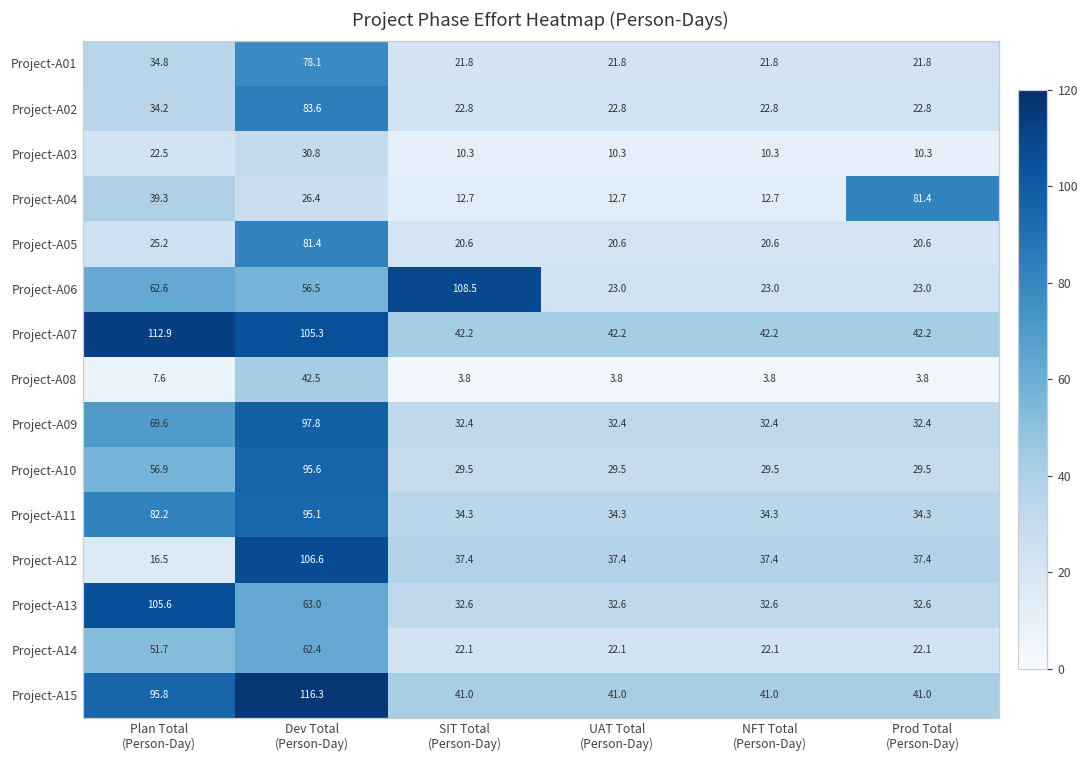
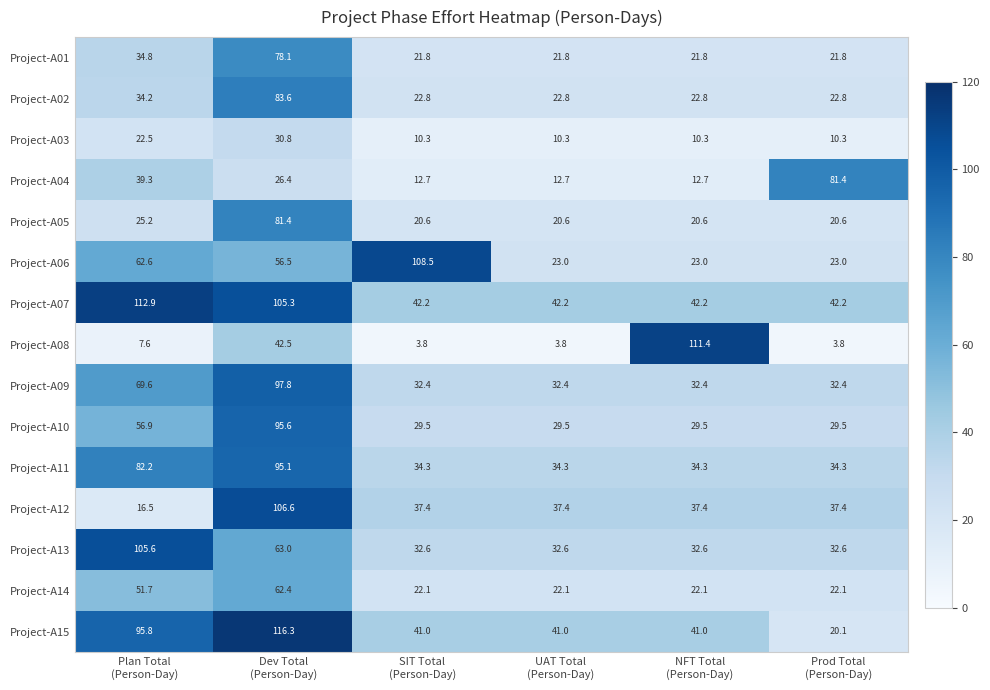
  {
    "Project-A01": {
      "Plan Total (Person-Day)": 34.8,
      "Dev Total (Person-Day)": 78.1,
      "SIT Total (Person-Day)": 21.8,
      "UAT Total (Person-Day)": 21.8,
      "NFT Total (Person-Day)": 21.8,
      "Prod Total (Person-Day)": 21.8
    },
    "Project-A02": {
      "Plan Total (Person-Day)": 34.2,
      "Dev Total (Person-Day)": 83.6,
      "SIT Total (Person-Day)": 22.8,
      "UAT Total (Person-Day)": 22.8,
      "NFT Total (Person-Day)": 22.8,
      "Prod Total (Person-Day)": 22.8
    },
    "Project-A03": {
      "Plan Total (Person-Day)": 22.5,
      "Dev Total (Person-Day)": 30.8,
      "SIT Total (Person-Day)": 10.3,
      "UAT Total (Person-Day)": 10.3,
      "NFT Total (Person-Day)": 10.3,
      "Prod Total (Person-Day)": 10.3
    },
    "Project-A04": {
      "Plan Total (Person-Day)": 39.3,
      "Dev Total (Person-Day)": 26.4,
      "SIT Total (Person-Day)": 12.7,
      "UAT Total (Person-Day)": 12.7,
      "NFT Total (Person-Day)": 12.7,
      "Prod Total (Person-Day)": 81.4
    },
    "Project-A05": {
      "Plan Total (Person-Day)": 25.2,
      "Dev Total (Person-Day)": 81.4,
      "SIT Total (Person-Day)": 20.6,
      "UAT Total (Person-Day)": 20.6,
      "NFT Total (Person-Day)": 20.6,
      "Prod Total (Person-Day)": 20.6
    },
    "Project-A06": {
      "Plan Total (Person-Day)": 62.6,
      "Dev Total (Person-Day)": 56.5,
      "SIT Total (Person-Day)": 108.5,
      "UAT Total (Person-Day)": 23.0,
      "NFT Total (Person-Day)": 23.0,
      "Prod Total (Person-Day)": 23.0
    },
    "Project-A07": {
      "Plan Total (Person-Day)": 112.9,
      "Dev Total (Person-Day)": 105.3,
      "SIT Total (Person-Day)": 42.2,
      "UAT Total (Person-Day)": 42.2,
      "NFT Total (Person-Day)": 42.2,
      "Prod Total (Person-Day)": 42.2
    },
    "Project-A08": {
      "Plan Total (Person-Day)": 7.6,
      "Dev Total (Person-Day)": 42.5,
      "SIT Total (Person-Day)": 3.8,
      "UAT Total (Person-Day)": 3.8,
-     "NFT Total (Person-Day)": 3.8,
+     "NFT Total (Person-Day)": 111.4,
      "Prod Total (Person-Day)": 3.8
    },
    "Project-A09": {
      "Plan Total (Person-Day)": 69.6,
      "Dev Total (Person-Day)": 97.8,
      "SIT Total (Person-Day)": 32.4,
      "UAT Total (Person-Day)": 32.4,
      "NFT Total (Person-Day)": 32.4,
      "Prod Total (Person-Day)": 32.4
    },
    "Project-A10": {
      "Plan Total (Person-Day)": 56.9,
      "Dev Total (Person-Day)": 95.6,
      "SIT Total (Person-Day)": 29.5,
      "UAT Total (Person-Day)": 29.5,
      "NFT Total (Person-Day)": 29.5,
      "Prod Total (Person-Day)": 29.5
    },
    "Project-A11": {
      "Plan Total (Person-Day)": 82.2,
      "Dev Total (Person-Day)": 95.1,
      "SIT Total (Person-Day)": 34.3,
      "UAT Total (Person-Day)": 34.3,
      "NFT Total (Person-Day)": 34.3,
      "Prod Total (Person-Day)": 34.3
    },
    "Project-A12": {
      "Plan Total (Person-Day)": 16.5,
      "Dev Total (Person-Day)": 106.6,
      "SIT Total (Person-Day)": 37.4,
      "UAT Total (Person-Day)": 37.4,
      "NFT Total (Person-Day)": 37.4,
      "Prod Total (Person-Day)": 37.4
    },
    "Project-A13": {
      "Plan Total (Person-Day)": 105.6,
      "Dev Total (Person-Day)": 63.0,
      "SIT Total (Person-Day)": 32.6,
      "UAT Total (Person-Day)": 32.6,
      "NFT Total (Person-Day)": 32.6,
      "Prod Total (Person-Day)": 32.6
    },
    "Project-A14": {
      "Plan Total (Person-Day)": 51.7,
      "Dev Total (Person-Day)": 62.4,
      "SIT Total (Person-Day)": 22.1,
      "UAT Total (Person-Day)": 22.1,
      "NFT Total (Person-Day)": 22.1,
      "Prod Total (Person-Day)": 22.1
    },
    "Project-A15": {
      "Plan Total (Person-Day)": 95.8,
      "Dev Total (Person-Day)": 116.3,
      "SIT Total (Person-Day)": 41.0,
      "UAT Total (Person-Day)": 41.0,
      "NFT Total (Person-Day)": 41.0,
-     "Prod Total (Person-Day)": 41.0
+     "Prod Total (Person-Day)": 20.1
    }
  }
